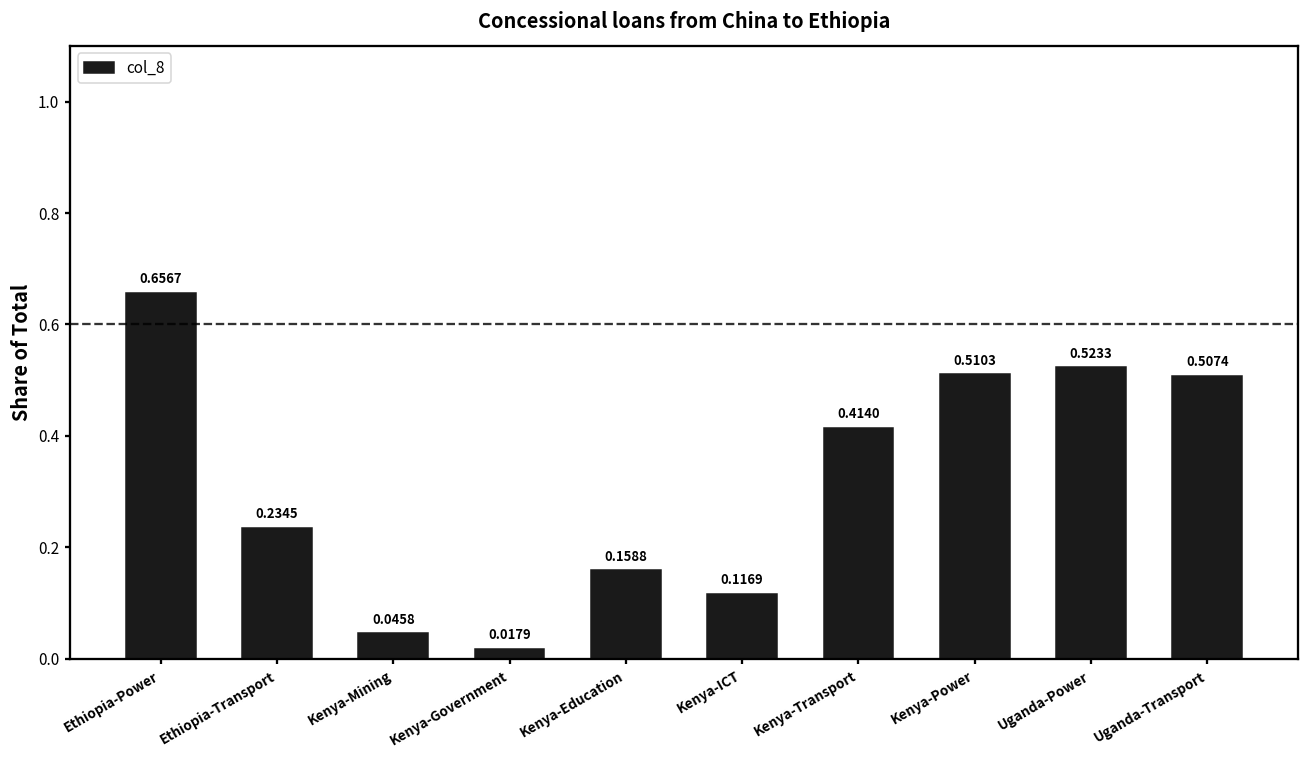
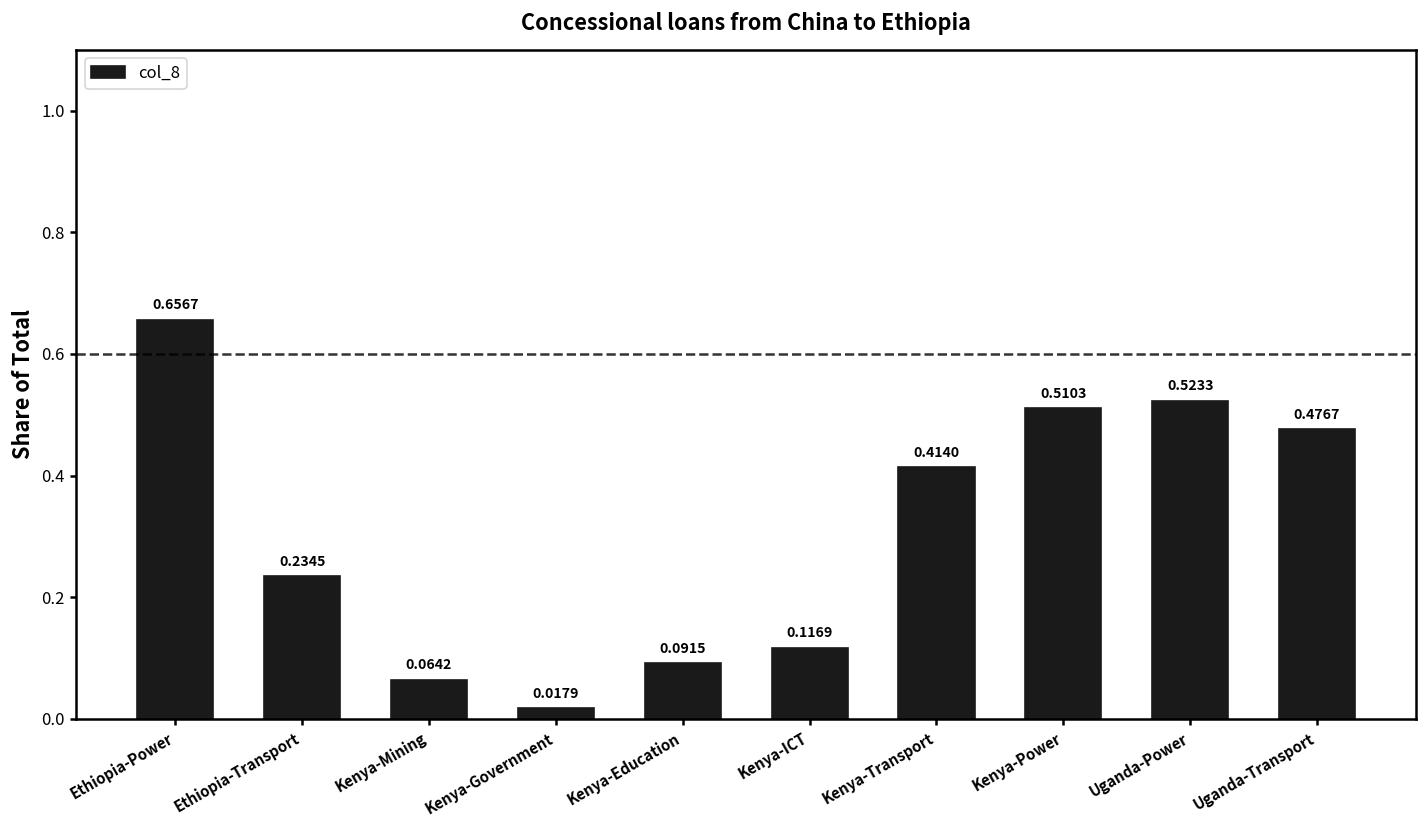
  {
    "Ethiopia-Power": 0.6567,
    "Ethiopia-Transport": 0.2345,
-   "Kenya-Mining": 0.0458,
+   "Kenya-Mining": 0.0642,
    "Kenya-Government": 0.0179,
-   "Kenya-Education": 0.1588,
+   "Kenya-Education": 0.0915,
    "Kenya-ICT": 0.1169,
    "Kenya-Transport": 0.4140,
    "Kenya-Power": 0.5103,
    "Uganda-Power": 0.5233,
-   "Uganda-Transport": 0.5074
+   "Uganda-Transport": 0.4767
  }
